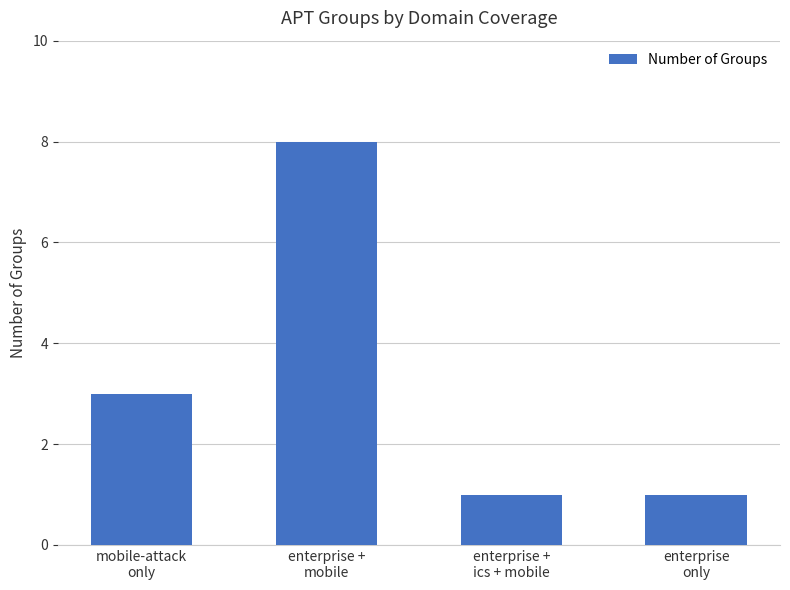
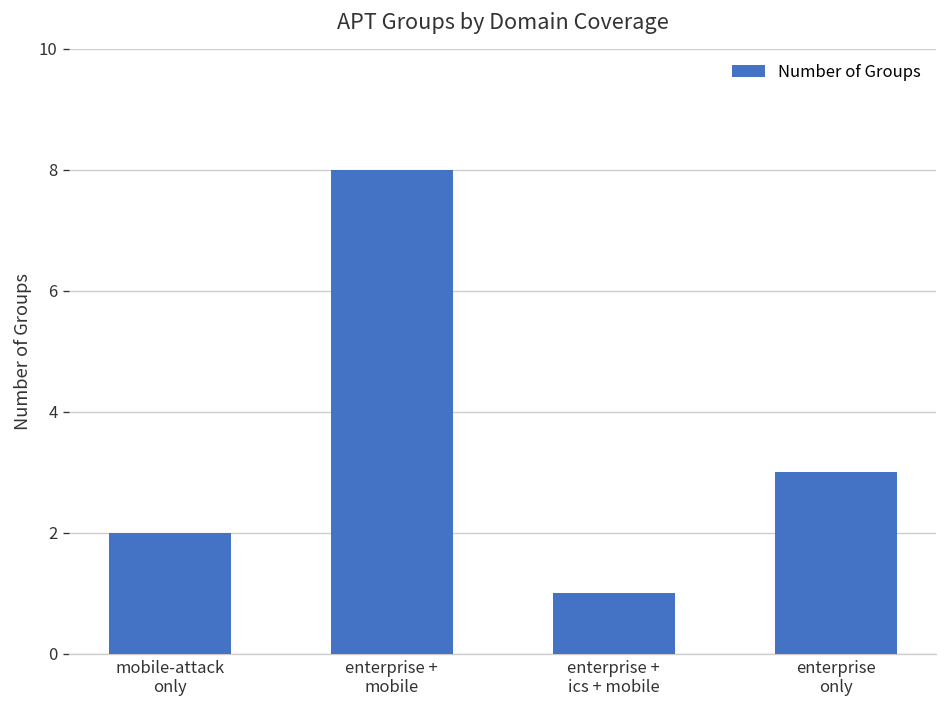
  {
-   "mobile-attack only": 3,
+   "mobile-attack only": 2,
    "enterprise + mobile": 8,
    "enterprise + ics + mobile": 1,
-   "enterprise only": 1
+   "enterprise only": 3
  }
